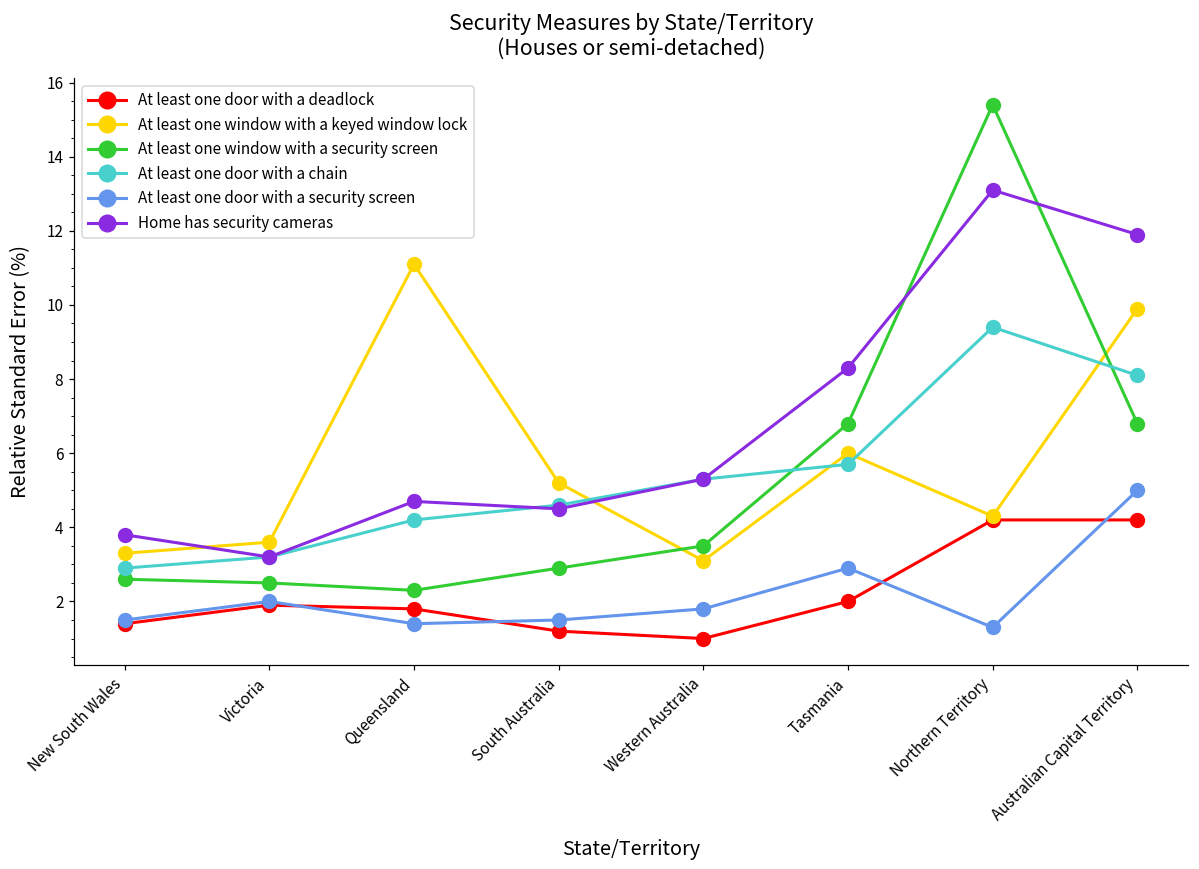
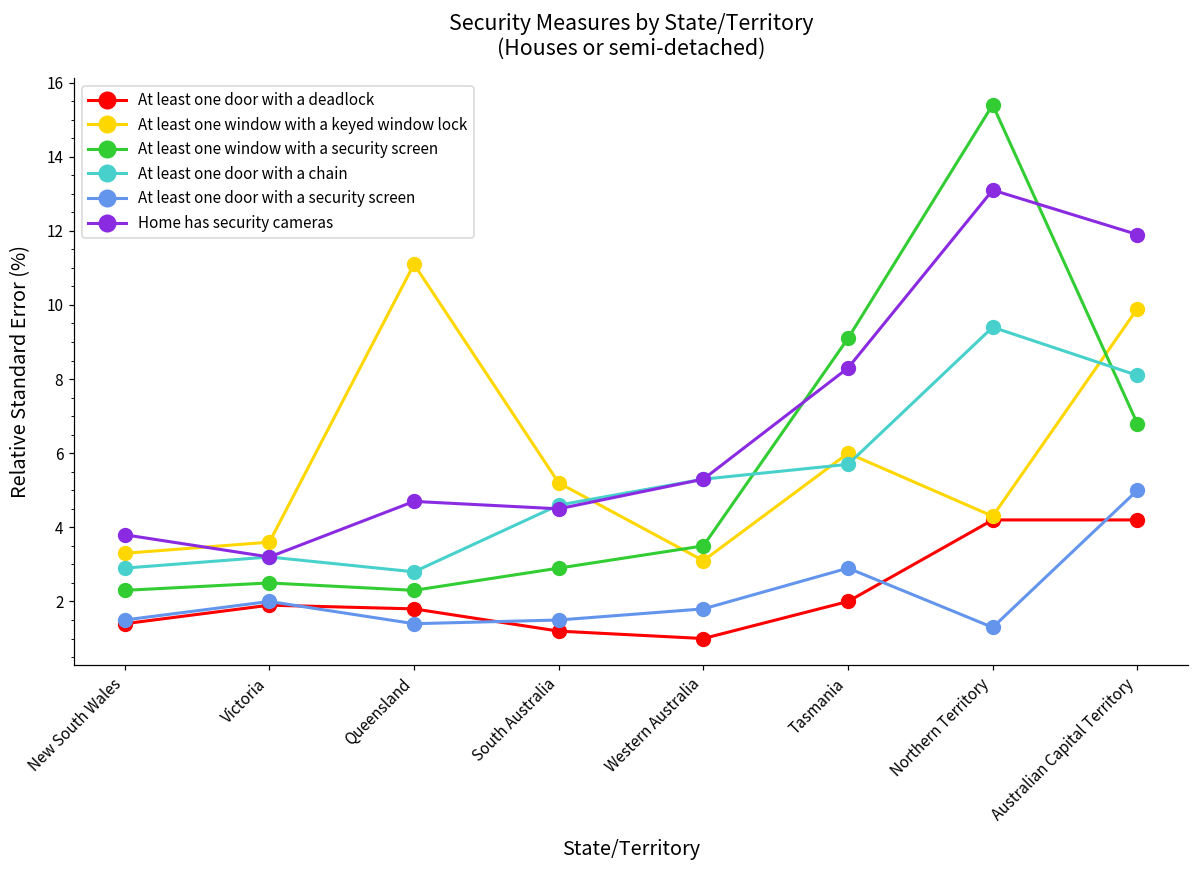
  {
    "At least one door with a deadlock": {
      "New South Wales": 1.4,
      "Victoria": 1.9,
      "Queensland": 1.8,
      "South Australia": 1.2,
      "Western Australia": 1.0,
      "Tasmania": 2.0,
      "Northern Territory": 4.2,
      "Australian Capital Territory": 4.2
    },
    "At least one window with a keyed window lock": {
      "New South Wales": 3.3,
      "Victoria": 3.6,
      "Queensland": 11.1,
      "South Australia": 5.2,
      "Western Australia": 3.1,
      "Tasmania": 6.0,
      "Northern Territory": 4.3,
      "Australian Capital Territory": 9.9
    },
    "At least one window with a security screen": {
-     "New South Wales": 2.6,
+     "New South Wales": 2.3,
      "Victoria": 2.5,
      "Queensland": 2.3,
      "South Australia": 2.9,
      "Western Australia": 3.5,
-     "Tasmania": 6.8,
+     "Tasmania": 9.1,
      "Northern Territory": 15.4,
      "Australian Capital Territory": 6.8
    },
    "At least one door with a chain": {
      "New South Wales": 2.9,
-     "Queensland": 4.2,
+     "Queensland": 2.8,
      "South Australia": 4.6,
      "Tasmania": 5.7,
      "Northern Territory": 9.4,
      "Australian Capital Territory": 8.1
    },
    "At least one door with a security screen": {
      "New South Wales": 1.5,
      "Victoria": 2.0,
      "Queensland": 1.4,
      "South Australia": 1.5,
      "Western Australia": 1.8,
      "Tasmania": 2.9,
      "Northern Territory": 1.3,
      "Australian Capital Territory": 5.0
    },
    "Home has security cameras": {
      "New South Wales": 3.8,
      "Queensland": 4.7,
      "South Australia": 4.5,
      "Tasmania": 8.3,
      "Northern Territory": 13.1,
      "Australian Capital Territory": 11.9
    }
  }
